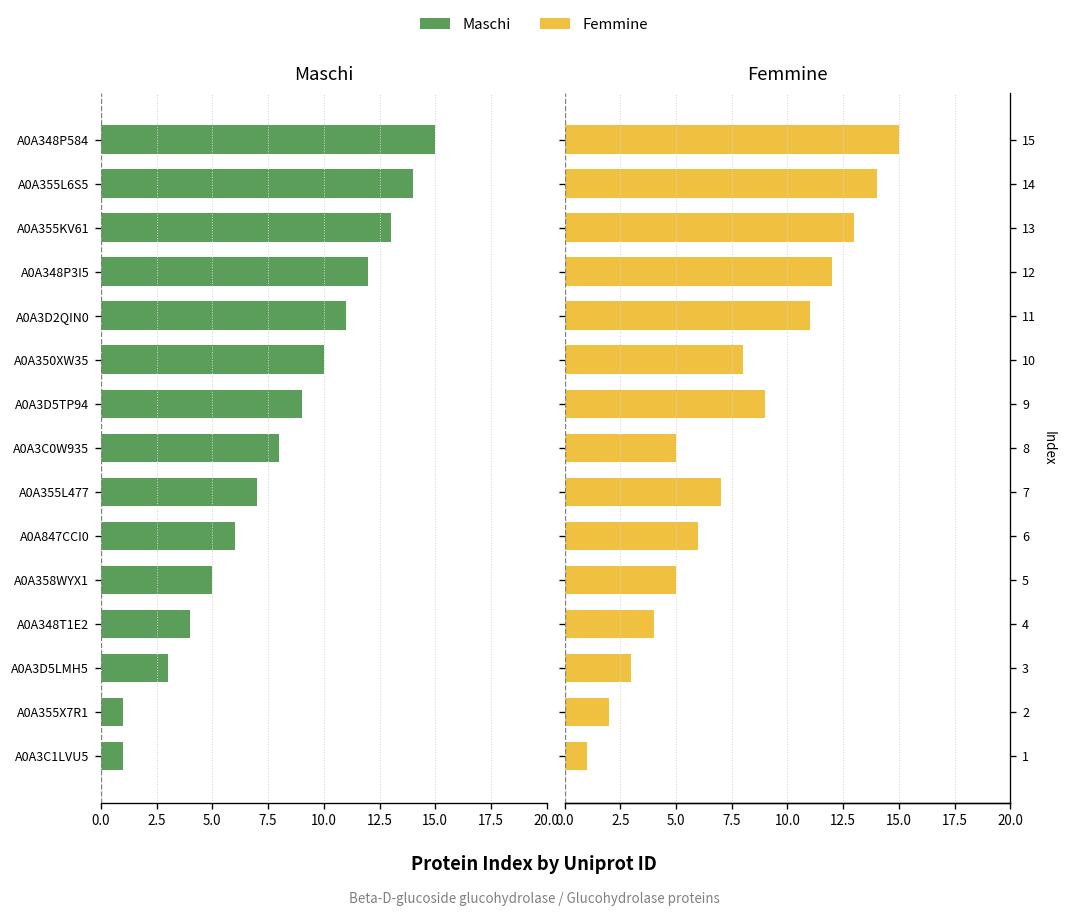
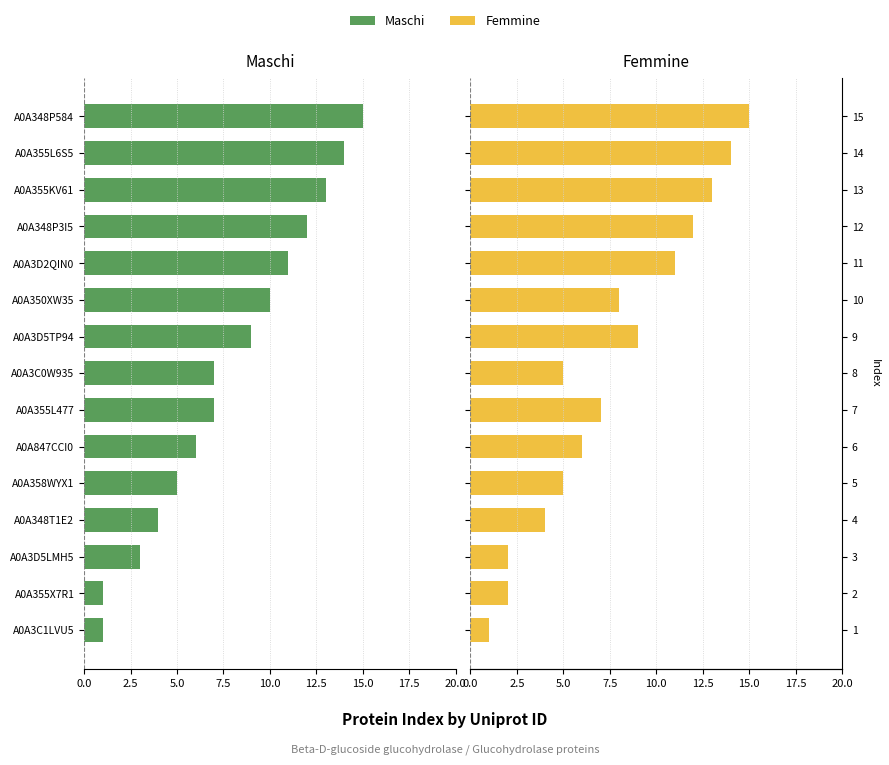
  {
    "Maschi": {
      "A0A348P584": 15,
      "A0A355L6S5": 14,
      "A0A355KV61": 13,
      "A0A348P3I5": 12,
      "A0A3D2QIN0": 11,
      "A0A350XW35": 10,
      "A0A3D5TP94": 9,
-     "A0A3C0W935": 8,
+     "A0A3C0W935": 7,
      "A0A355L477": 7,
      "A0A847CCI0": 6,
      "A0A358WYX1": 5,
      "A0A348T1E2": 4,
      "A0A3D5LMH5": 3,
      "A0A355X7R1": 1,
      "A0A3C1LVU5": 1
    },
    "Femmine": {
      "15": 15,
      "14": 14,
      "13": 13,
      "12": 12,
      "11": 11,
      "10": 8,
      "9": 9,
      "8": 5,
      "7": 7,
      "6": 6,
      "5": 5,
      "4": 4,
-     "3": 3,
+     "3": 2,
      "2": 2,
      "1": 1
    }
  }
